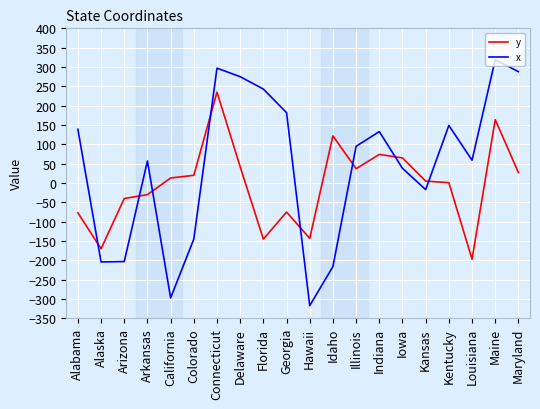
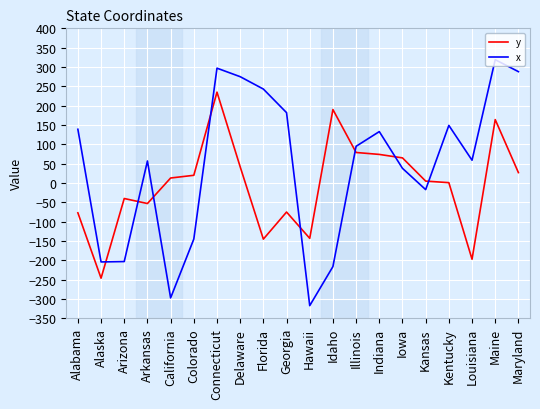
  {
    "y": {
      "Alabama": -80,
-     "Alaska": -170,
+     "Alaska": -250,
      "Arizona": -40,
-     "Arkansas": -30,
+     "Arkansas": -50,
      "California": 10,
      "Colorado": 20,
      "Connecticut": 240,
      "Delaware": 40,
      "Florida": -150,
      "Georgia": -80,
      "Hawaii": -140,
-     "Idaho": 120,
-     "Illinois": 40,
+     "Idaho": 190,
+     "Illinois": 80,
      "Indiana": 70,
      "Iowa": 70,
      "Kansas": 10,
      "Kentucky": 0,
      "Louisiana": -200,
      "Maine": 160,
      "Maryland": 30
    },
    "x": {
      "Alabama": 140,
      "Alaska": -200,
      "Arizona": -200,
      "Arkansas": 60,
      "California": -300,
      "Colorado": -150,
      "Connecticut": 300,
      "Delaware": 280,
      "Florida": 240,
      "Georgia": 180,
      "Hawaii": -320,
      "Idaho": -220,
      "Illinois": 100,
      "Indiana": 130,
      "Iowa": 40,
      "Kansas": -20,
      "Kentucky": 150,
      "Louisiana": 60,
      "Maryland": 290
    }
  }
